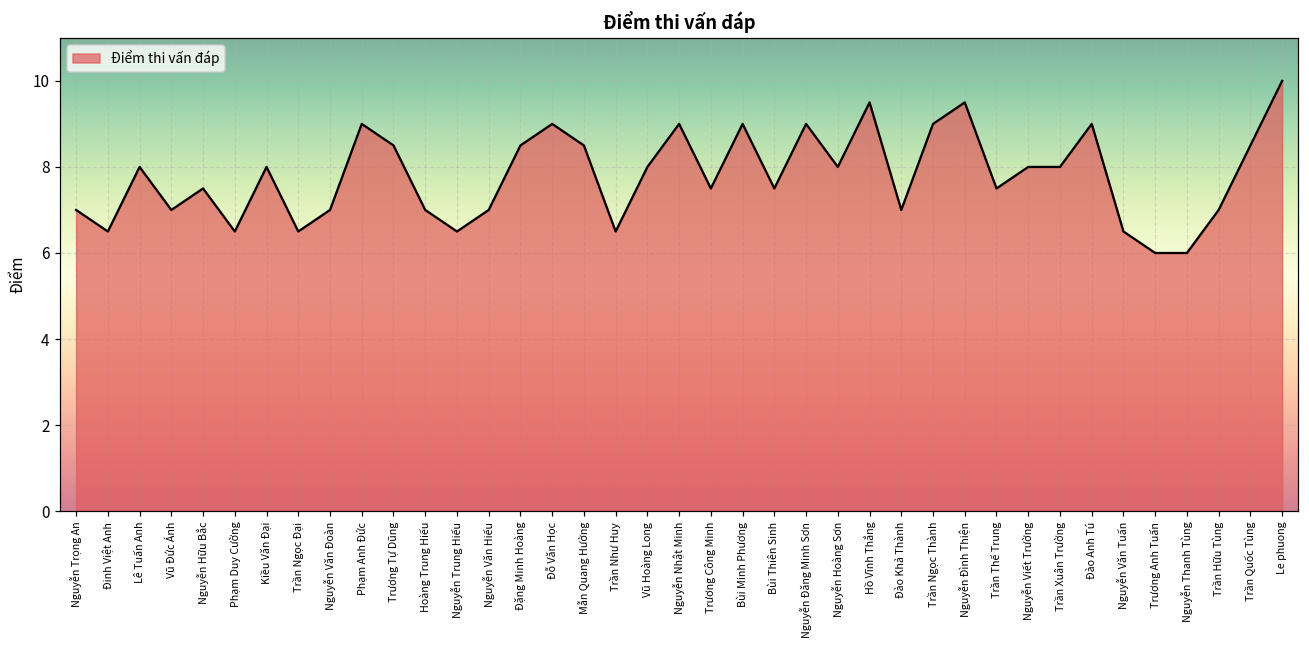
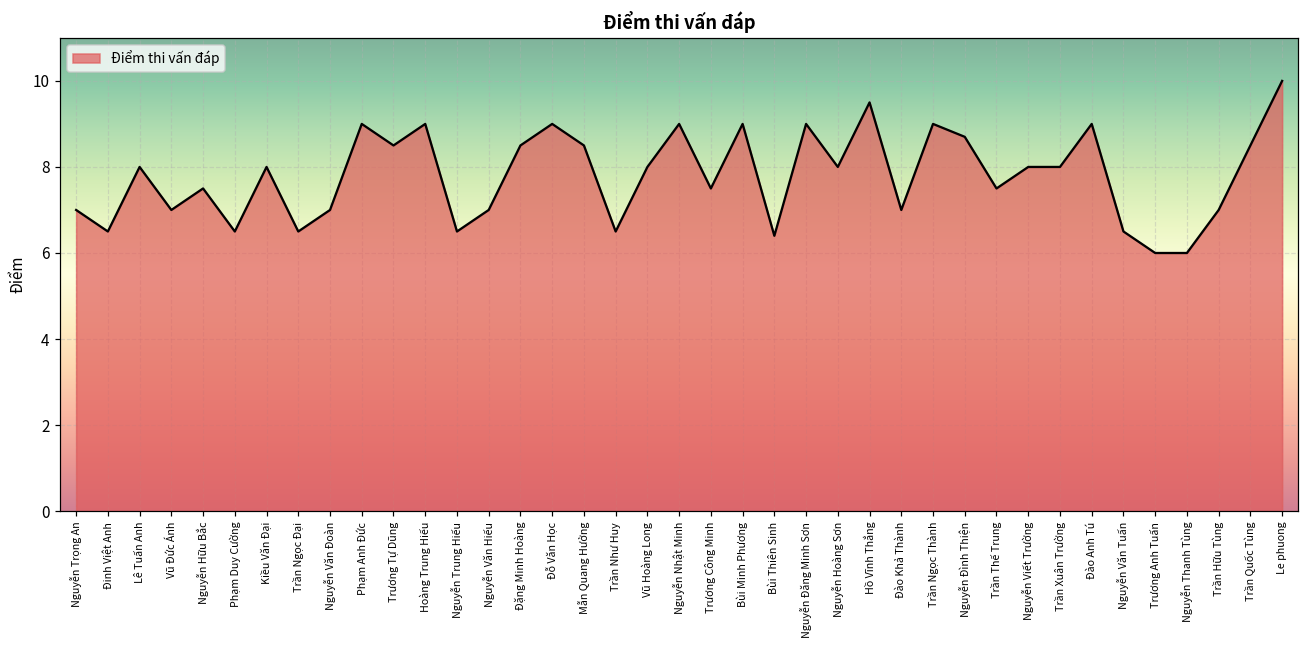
  {
    "Nguyễn Trọng An": 7.0,
    "Đinh Việt Anh": 6.5,
    "Lê Tuấn Anh": 8.0,
    "Vũ Đức Ánh": 7.0,
    "Nguyễn Hữu Bắc": 7.5,
    "Phạm Duy Cường": 6.5,
    "Kiều Văn Đại": 8.0,
    "Trần Ngọc Đại": 6.5,
    "Nguyễn Văn Đoàn": 7.0,
    "Phạm Anh Đức": 9.0,
    "Trương Tự Dũng": 8.5,
-   "Hoàng Trung Hiếu": 7,
+   "Hoàng Trung Hiếu": 9,
    "Nguyễn Trung Hiếu": 6.5,
    "Nguyễn Văn Hiếu": 7.0,
    "Đặng Minh Hoàng": 8.5,
    "Đỗ Văn Học": 9.0,
    "Mẫn Quang Hưởng": 8.5,
    "Trần Như Huy": 6.5,
    "Vũ Hoàng Long": 8.0,
    "Nguyễn Nhật Minh": 9.0,
    "Trương Công Minh": 7.5,
    "Bùi Minh Phương": 9.0,
-   "Bùi Thiên Sinh": 7.5,
+   "Bùi Thiên Sinh": 6.4,
    "Nguyễn Đăng Minh Sơn": 9.0,
    "Nguyễn Hoàng Sơn": 8.0,
    "Hồ Vĩnh Thắng": 9.5,
    "Đào Khả Thành": 7.0,
    "Trần Ngọc Thành": 9.0,
-   "Nguyễn Đình Thiện": 9.5,
+   "Nguyễn Đình Thiện": 8.7,
    "Trần Thế Trung": 7.5,
    "Nguyễn Viết Trường": 8.0,
    "Trần Xuân Trường": 8.0,
    "Đào Anh Tú": 9.0,
    "Nguyễn Văn Tuấn": 6.5,
    "Trương Anh Tuấn": 6.0,
    "Nguyễn Thanh Tùng": 6.0,
    "Trần Hữu Tùng": 7.0,
    "Trần Quốc Tùng": 8.5,
    "Le phuong": 10.0
  }
